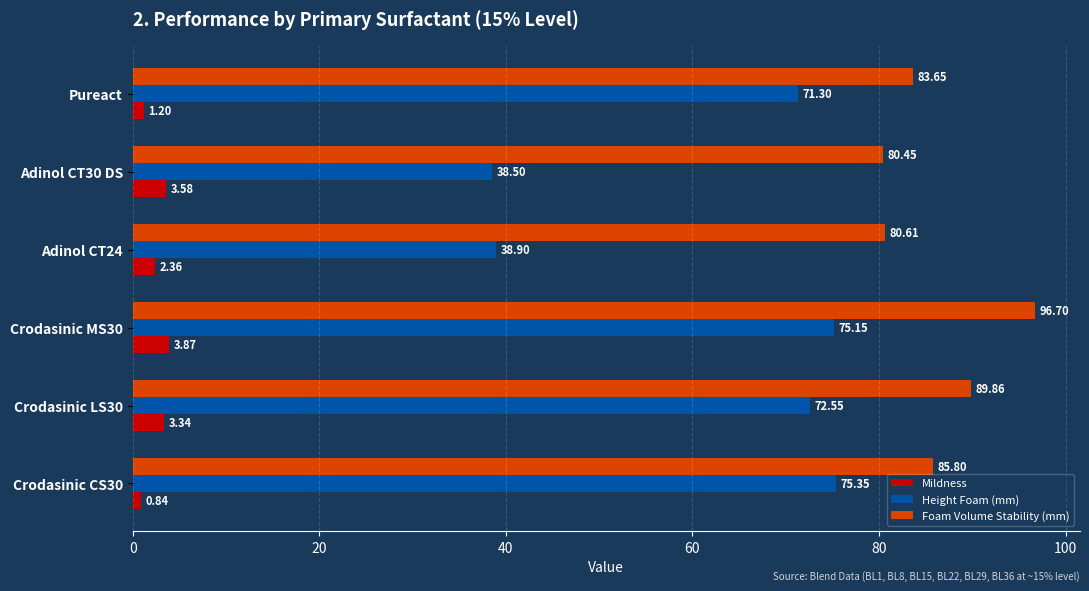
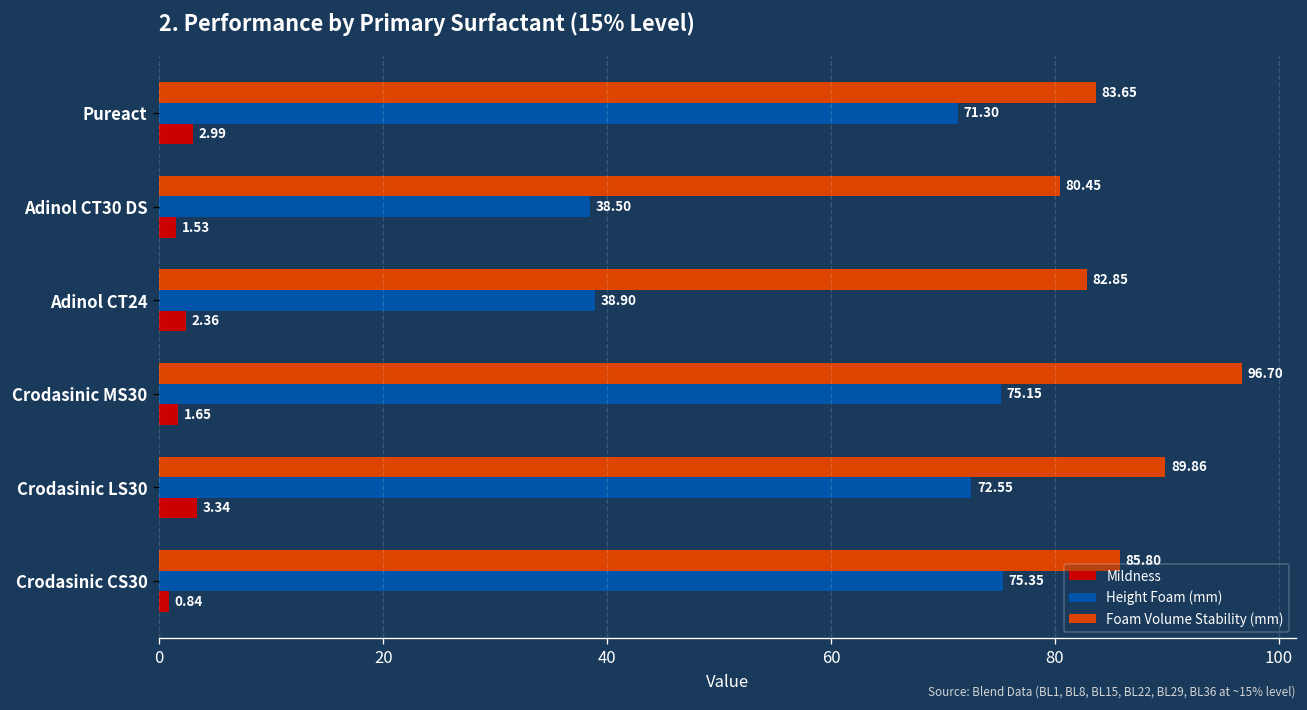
  {
    "Mildness": {
-     "Pureact": 1.20,
-     "Adinol CT30 DS": 3.58,
+     "Pureact": 2.99,
+     "Adinol CT30 DS": 1.53,
      "Adinol CT24": 2.36,
-     "Crodasinic MS30": 3.87,
+     "Crodasinic MS30": 1.65,
      "Crodasinic LS30": 3.34,
      "Crodasinic CS30": 0.84
    },
    "Height Foam (mm)": {
      "Pureact": 71.30,
      "Adinol CT30 DS": 38.50,
      "Adinol CT24": 38.90,
      "Crodasinic MS30": 75.15,
      "Crodasinic LS30": 72.55,
      "Crodasinic CS30": 75.35
    },
    "Foam Volume Stability (mm)": {
      "Pureact": 83.65,
      "Adinol CT30 DS": 80.45,
-     "Adinol CT24": 80.61,
+     "Adinol CT24": 82.85,
      "Crodasinic MS30": 96.70,
      "Crodasinic LS30": 89.86,
      "Crodasinic CS30": 85.80
    }
  }
